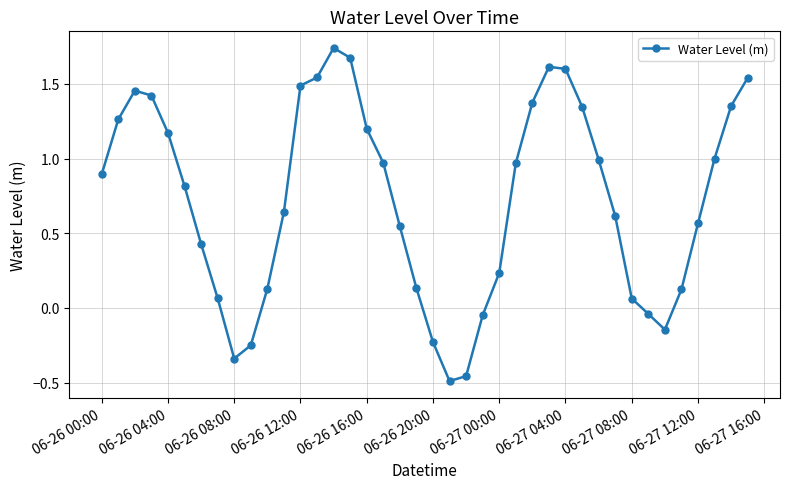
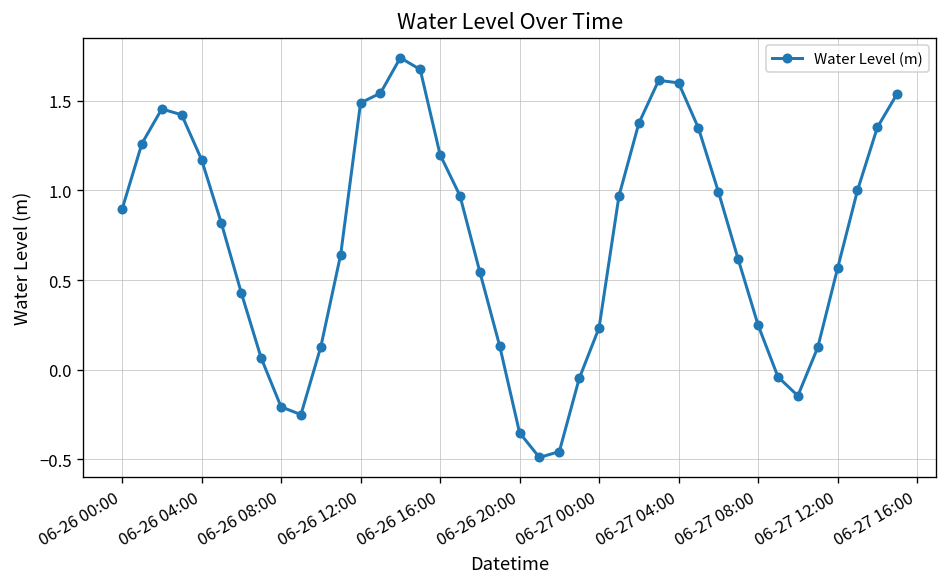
  {
    "06-26 00:00": 0.89,
    "06-26 04:00": 1.17,
-   "06-26 08:00": -0.34,
+   "06-26 08:00": -0.21,
    "06-26 12:00": 1.49,
    "06-26 16:00": 1.20,
-   "06-26 20:00": -0.23,
+   "06-26 20:00": -0.35,
    "06-27 00:00": 0.23,
    "06-27 04:00": 1.60,
-   "06-27 08:00": 0.06,
+   "06-27 08:00": 0.25,
    "06-27 12:00": 0.57
  }
